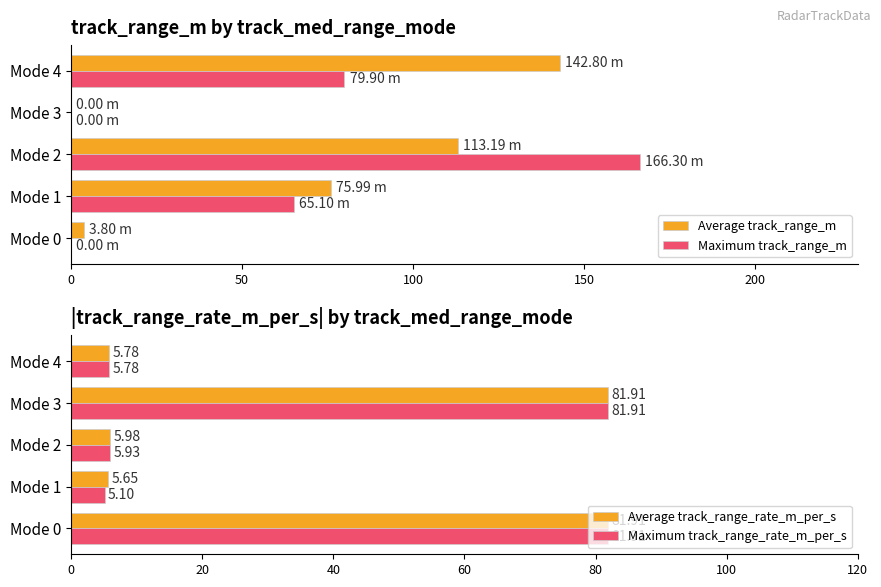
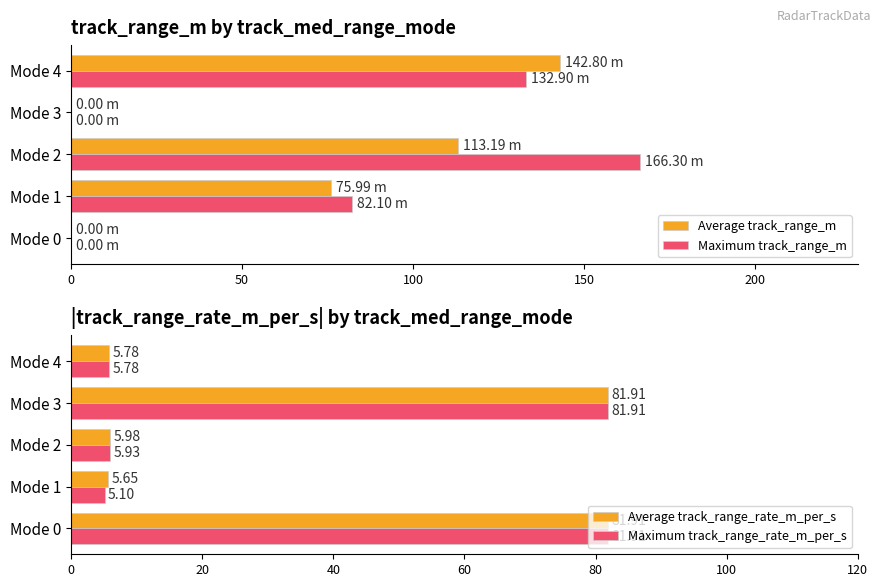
  {
    "track_range_m by track_med_range_mode": {
      "Average track_range_m": {
        "Mode 4": 142.80,
        "Mode 3": 0.00,
        "Mode 2": 113.19,
        "Mode 1": 75.99,
-       "Mode 0": 3.80
+       "Mode 0": 0.00
      },
      "Maximum track_range_m": {
-       "Mode 4": 79.90,
+       "Mode 4": 132.90,
        "Mode 3": 0.00,
        "Mode 2": 166.30,
-       "Mode 1": 65.10,
+       "Mode 1": 82.10,
        "Mode 0": 0.00
      }
    },
    "|track_range_rate_m_per_s| by track_med_range_mode": {
      "Average track_range_rate_m_per_s": {
        "Mode 4": 5.78,
        "Mode 3": 81.91,
        "Mode 2": 5.98,
        "Mode 1": 5.65
      },
      "Maximum track_range_rate_m_per_s": {
        "Mode 4": 5.78,
        "Mode 3": 81.91,
        "Mode 2": 5.93,
        "Mode 1": 5.10
      }
    }
  }
